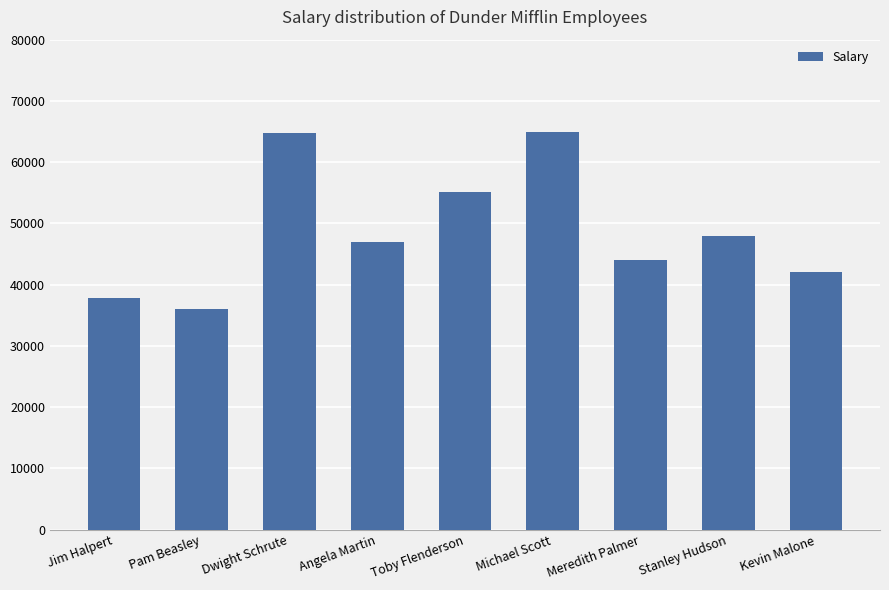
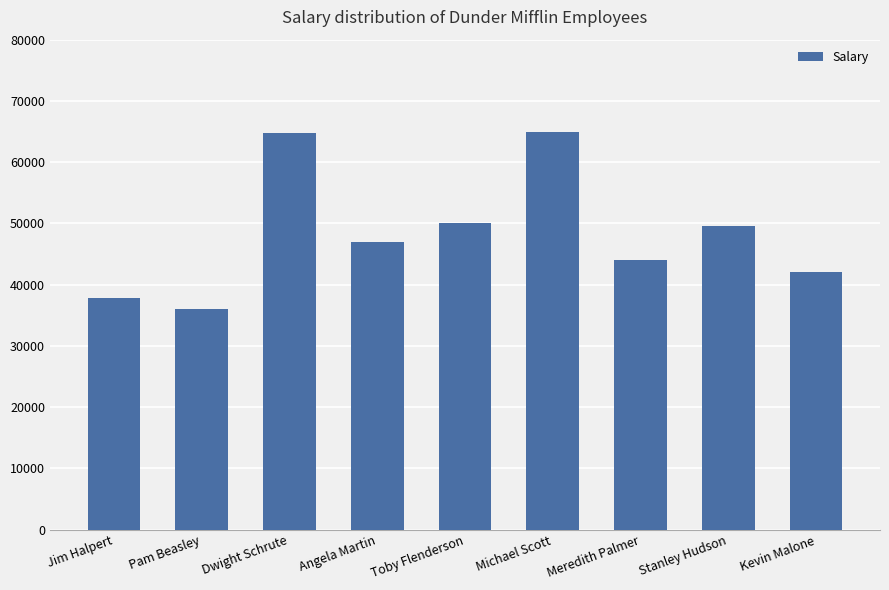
  {
    "Jim Halpert": 38000,
    "Pam Beasley": 36000,
    "Dwight Schrute": 65000,
    "Angela Martin": 47000,
-   "Toby Flenderson": 55000,
+   "Toby Flenderson": 50000,
    "Michael Scott": 65000,
    "Meredith Palmer": 44000,
-   "Stanley Hudson": 48000,
+   "Stanley Hudson": 50000,
    "Kevin Malone": 42000
  }
